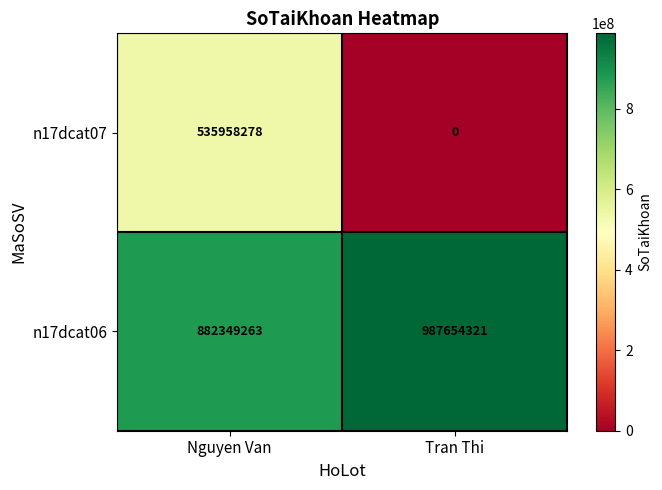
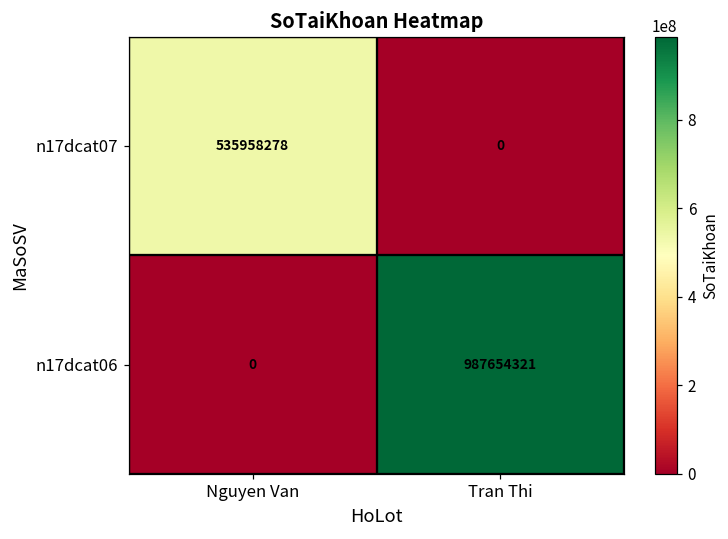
  {
    "n17dcat07": {
      "Nguyen Van": 535958278,
      "Tran Thi": 0
    },
    "n17dcat06": {
-     "Nguyen Van": 882349263,
+     "Nguyen Van": 0,
      "Tran Thi": 987654321
    }
  }
